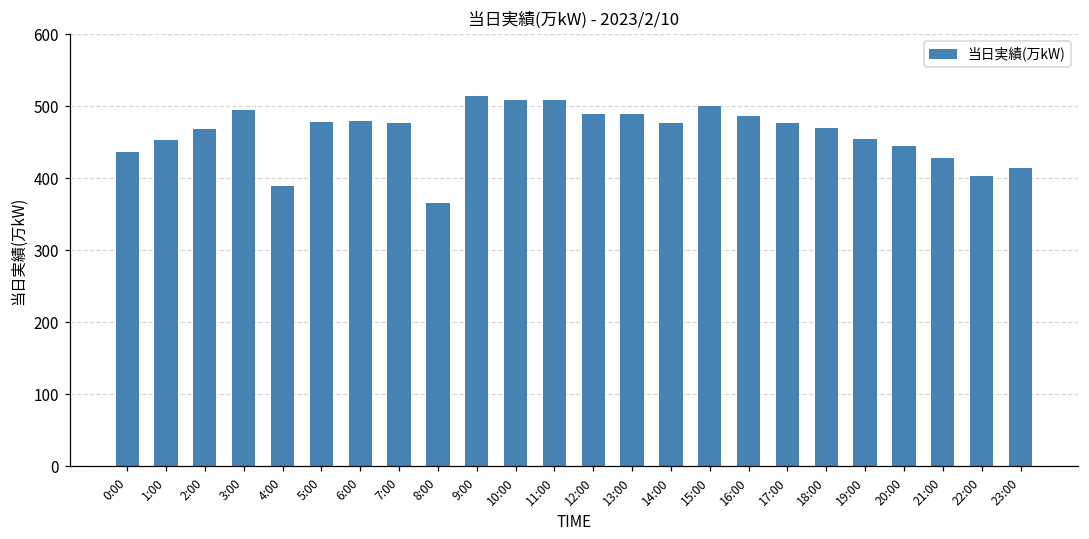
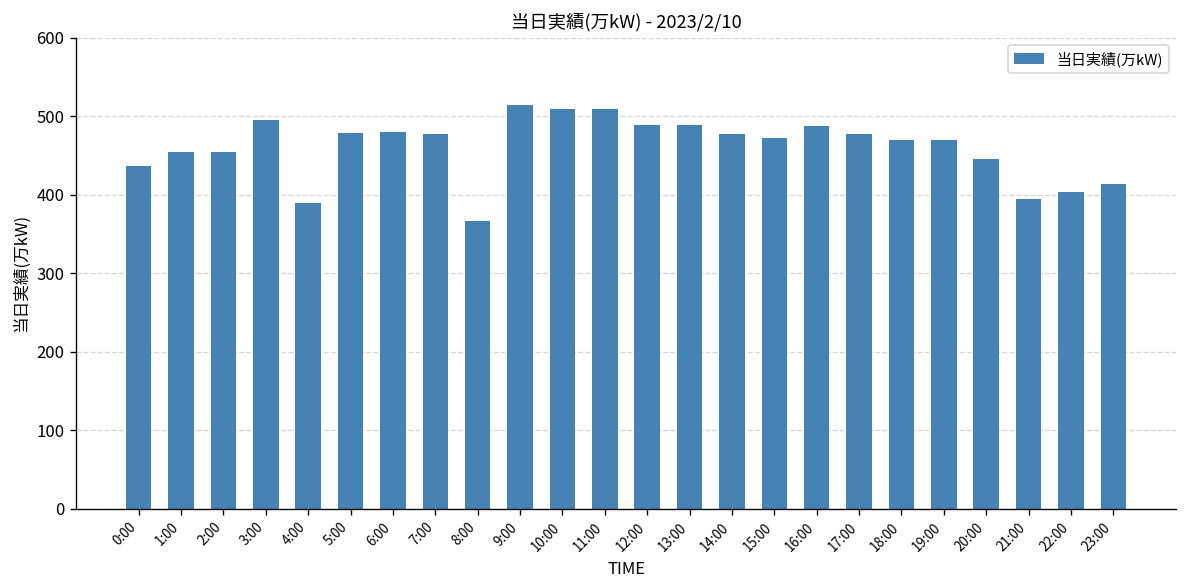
  {
    "0:00": 440,
    "1:00": 450,
-   "2:00": 470,
+   "2:00": 450,
    "3:00": 500,
    "4:00": 390,
    "5:00": 480,
    "6:00": 480,
    "7:00": 480,
    "8:00": 370,
    "9:00": 510,
    "10:00": 510,
    "11:00": 510,
    "12:00": 490,
    "13:00": 490,
    "14:00": 480,
-   "15:00": 500,
+   "15:00": 470,
    "16:00": 490,
    "17:00": 480,
    "18:00": 470,
-   "19:00": 460,
+   "19:00": 470,
    "20:00": 450,
-   "21:00": 430,
+   "21:00": 400,
    "22:00": 400,
    "23:00": 410
  }
